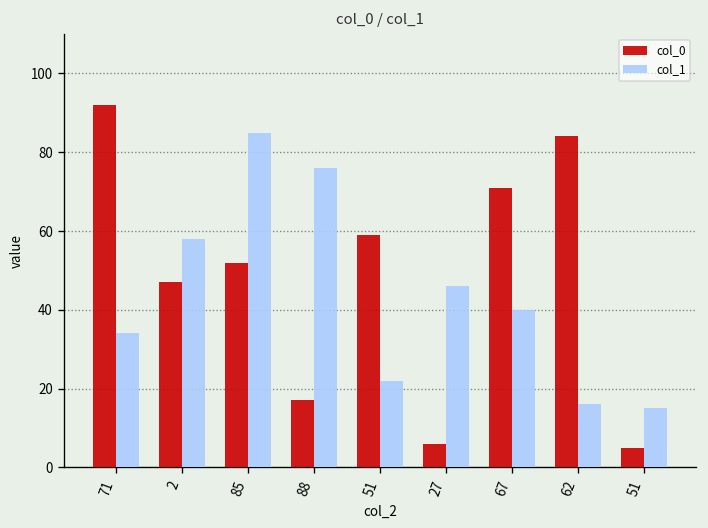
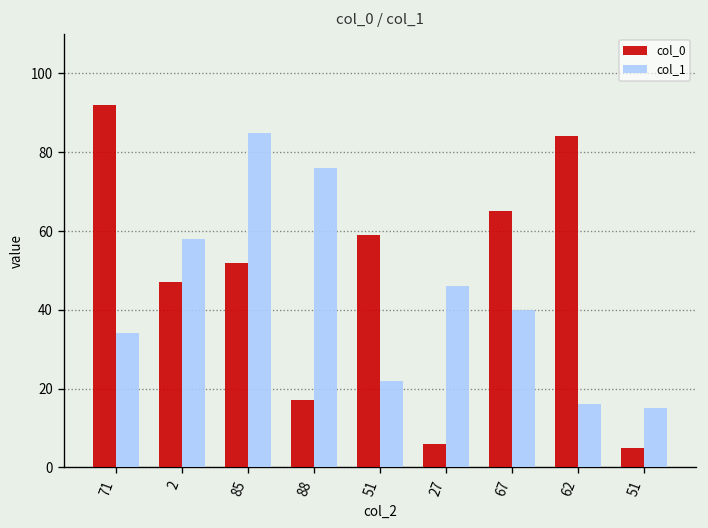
  {
    "col_0": {
      "71": 92,
      "2": 47,
      "85": 52,
      "88": 17,
      "27": 6,
-     "67": 71,
+     "67": 65,
      "62": 84
    },
    "col_1": {
      "71": 34,
      "2": 58,
      "85": 85,
      "88": 76,
      "27": 46,
      "67": 40,
      "62": 16
    }
  }
